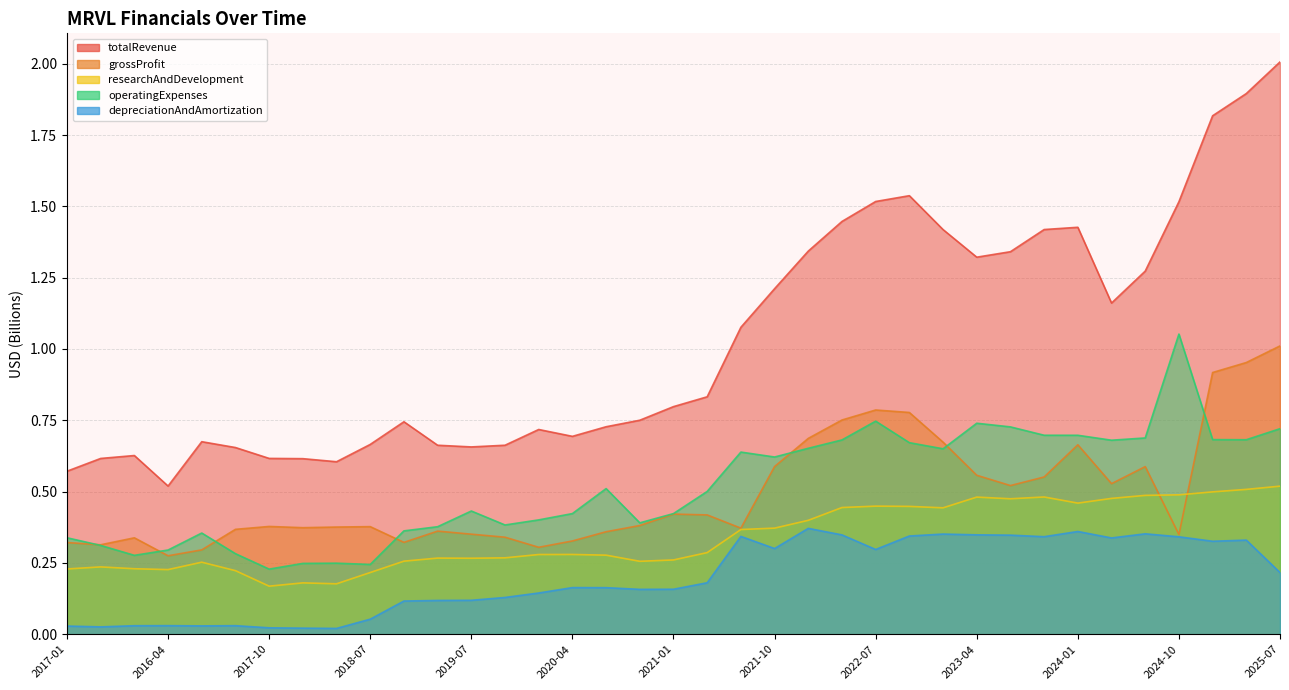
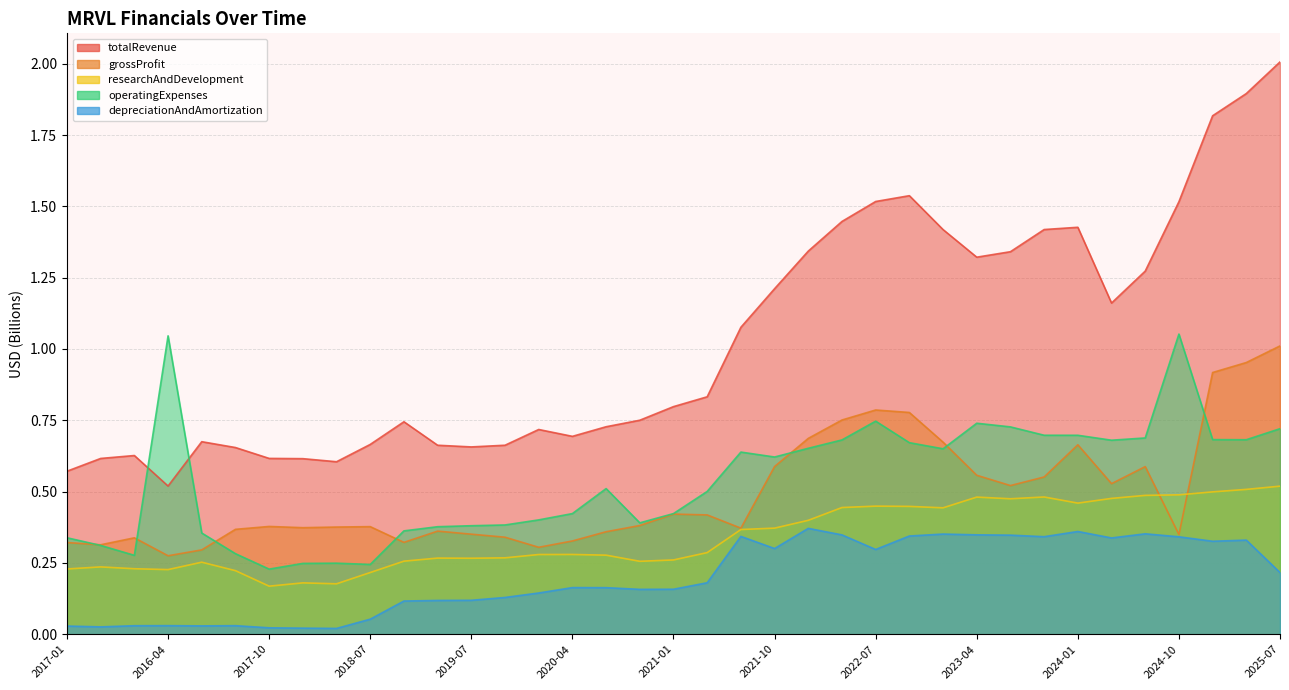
  {
    "operatingExpenses": {
      "2017-01": 0.34,
-     "2016-04": 0.30,
+     "2016-04": 1.05,
      "2017-10": 0.23,
      "2018-07": 0.24,
-     "2019-07": 0.43,
+     "2019-07": 0.38,
      "2020-04": 0.42,
      "2021-10": 0.62,
      "2022-07": 0.75,
      "2023-04": 0.74,
      "2024-01": 0.70,
      "2024-10": 1.05,
      "2025-07": 0.72
    },
    "depreciationAndAmortization": {
      "2017-01": 0.03,
      "2016-04": 0.03,
      "2017-10": 0.02,
      "2018-07": 0.05,
      "2019-07": 0.12,
      "2020-04": 0.16,
      "2021-01": 0.16,
      "2021-10": 0.30,
      "2022-07": 0.30,
      "2023-04": 0.35,
      "2024-01": 0.36,
      "2025-07": 0.22
    }
  }
